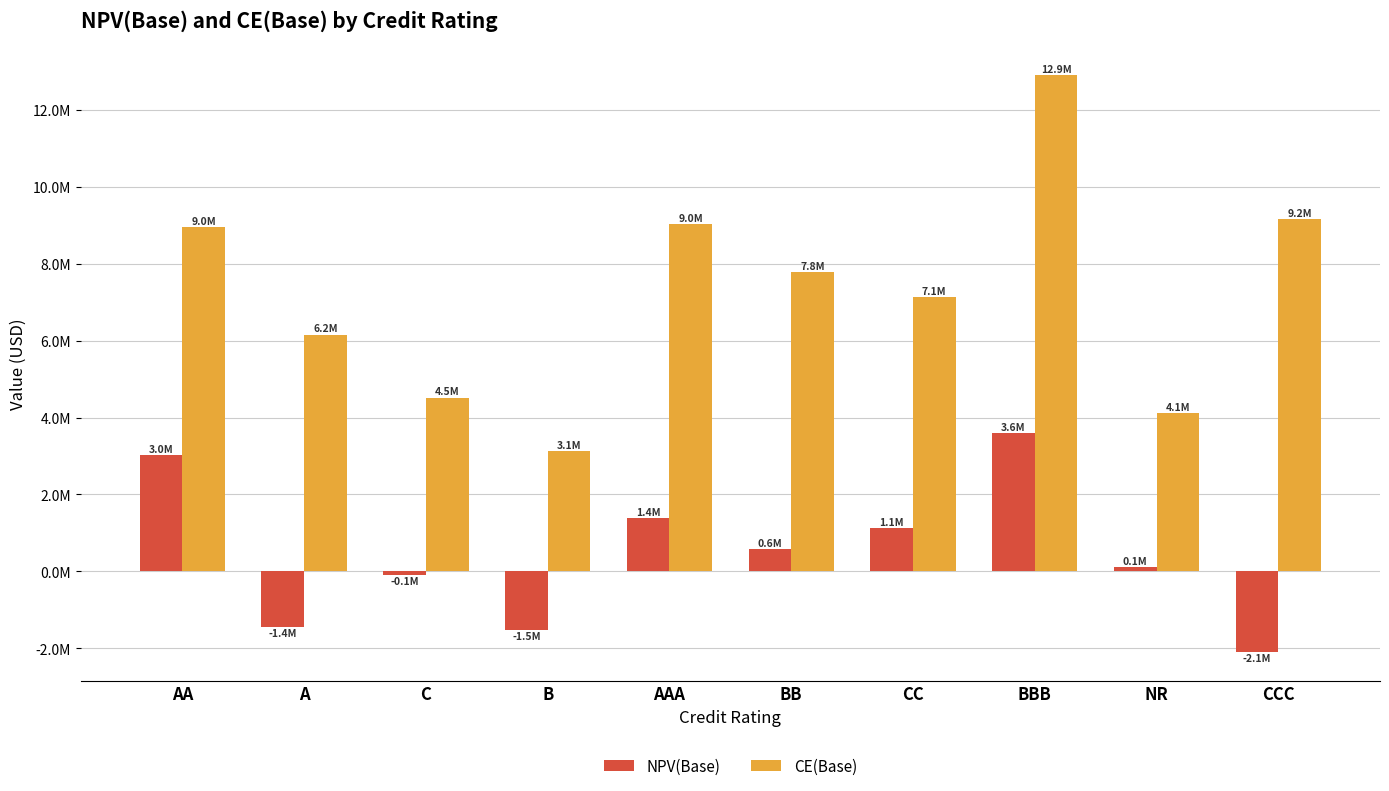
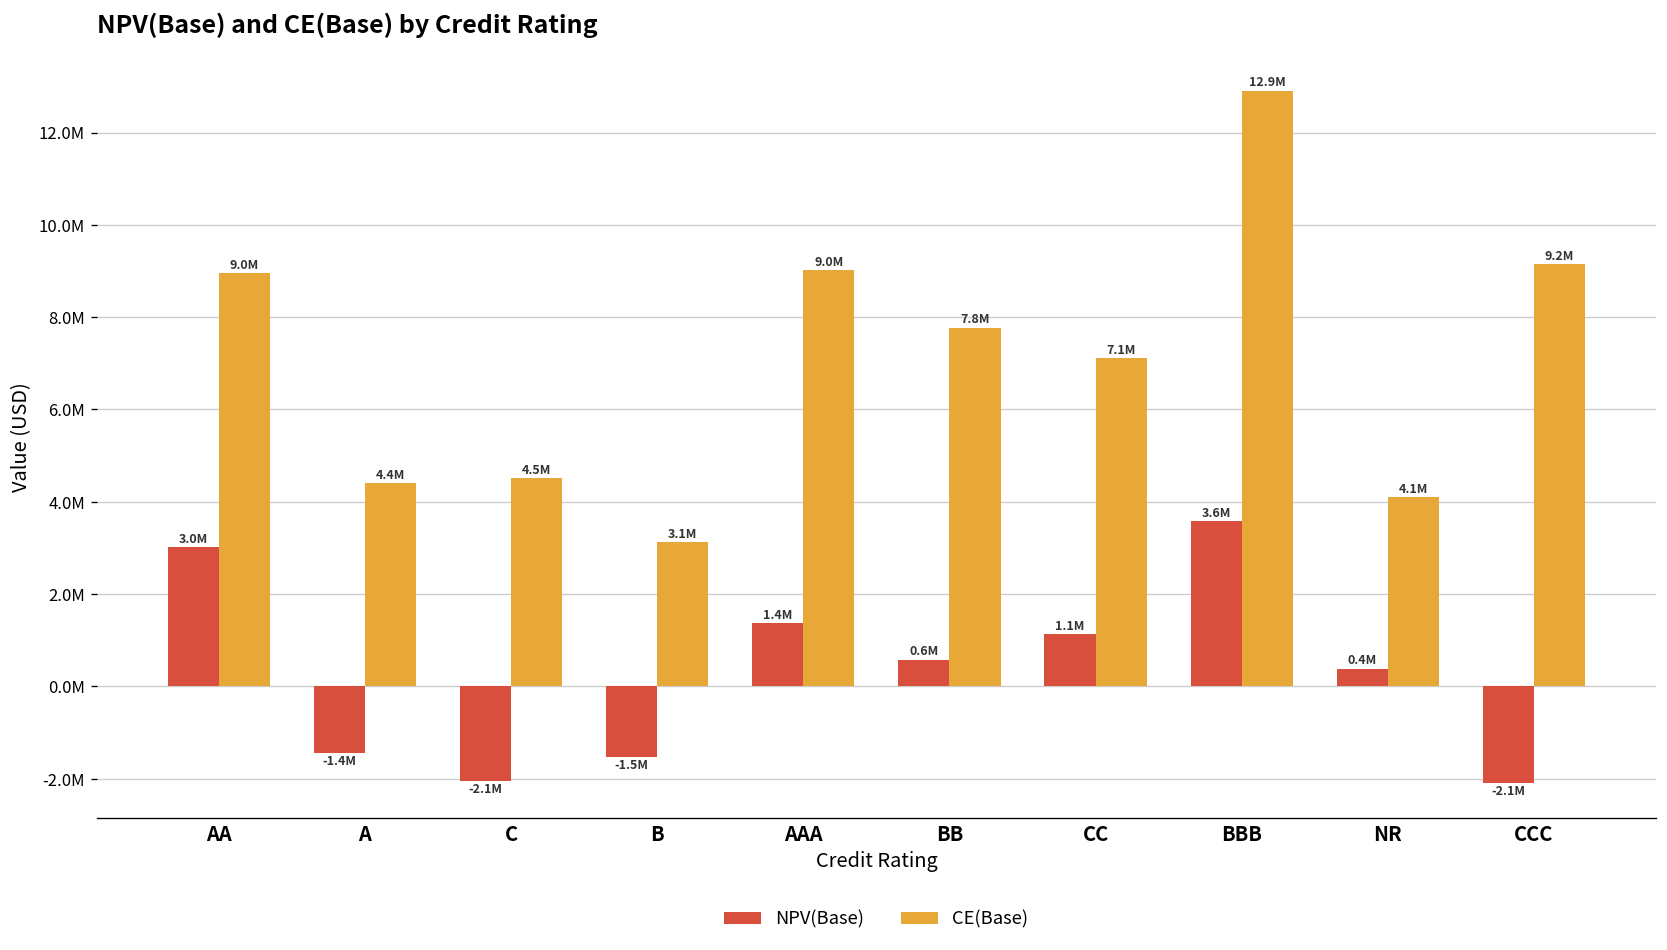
  {
    "NPV(Base)": {
      "AA": "3.0M",
      "A": "-1.4M",
-     "C": "-0.1M",
+     "C": "-2.1M",
      "B": "-1.5M",
      "AAA": "1.4M",
      "BB": "0.6M",
      "CC": "1.1M",
      "BBB": "3.6M",
-     "NR": "0.1M",
+     "NR": "0.4M",
      "CCC": "-2.1M"
    },
    "CE(Base)": {
      "AA": "9.0M",
-     "A": "6.2M",
+     "A": "4.4M",
      "C": "4.5M",
      "B": "3.1M",
      "AAA": "9.0M",
      "BB": "7.8M",
      "CC": "7.1M",
      "BBB": "12.9M",
      "NR": "4.1M",
      "CCC": "9.2M"
    }
  }
